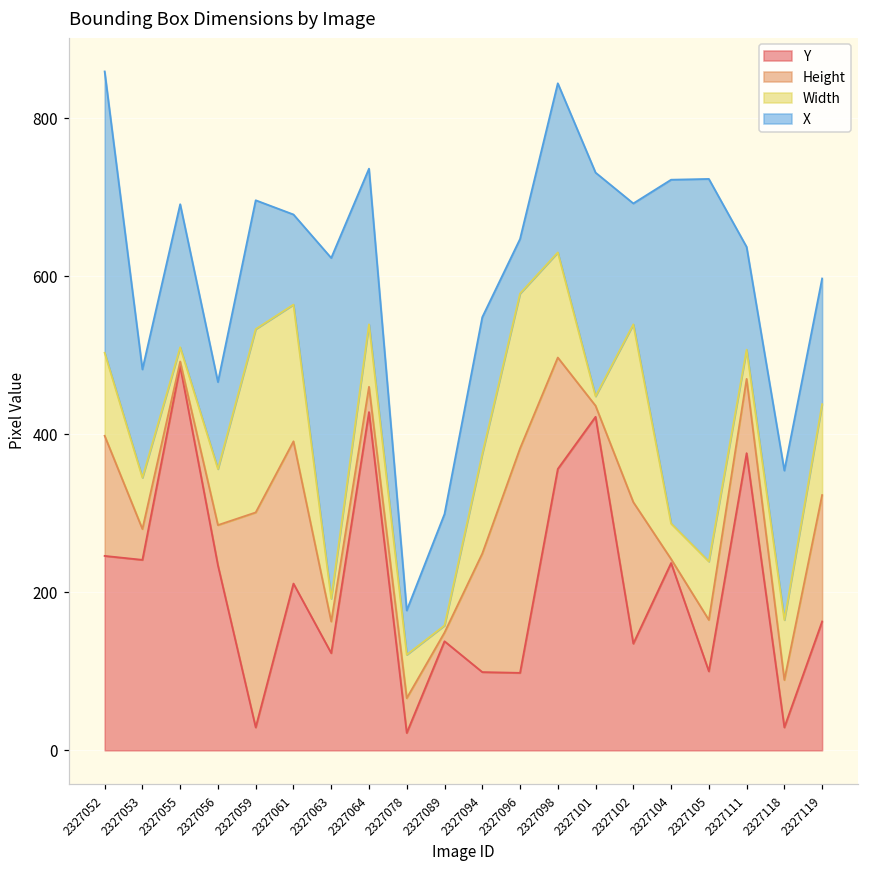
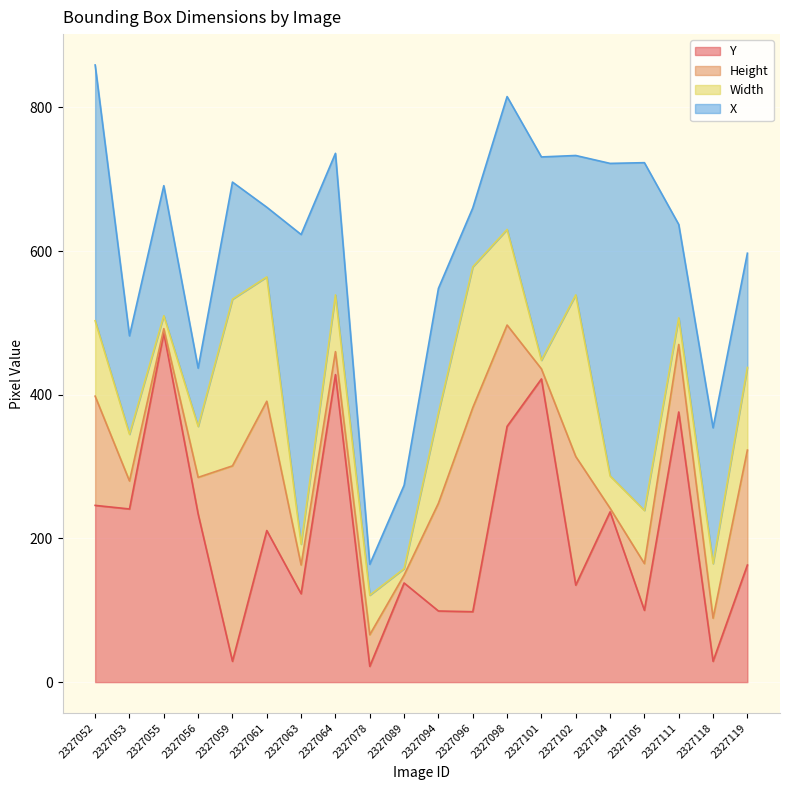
  {
    "Width": {
      "2327052": 110,
      "2327053": 70,
      "2327055": 20,
      "2327056": 70,
      "2327059": 230,
      "2327061": 170,
      "2327063": 30,
      "2327064": 80,
      "2327078": 60,
      "2327089": 10,
      "2327094": 130,
      "2327096": 200,
      "2327098": 130,
      "2327101": 10,
      "2327102": 230,
      "2327104": 50,
      "2327105": 70,
      "2327111": 40,
      "2327118": 80,
      "2327119": 120
    },
    "X": {
      "2327052": 360,
      "2327053": 140,
      "2327055": 180,
-     "2327056": 110,
+     "2327056": 80,
      "2327059": 160,
-     "2327061": 110,
+     "2327061": 100,
      "2327063": 430,
      "2327064": 200,
-     "2327078": 60,
-     "2327089": 140,
+     "2327078": 40,
+     "2327089": 120,
      "2327094": 170,
-     "2327096": 70,
-     "2327098": 210,
+     "2327096": 80,
+     "2327098": 190,
      "2327101": 280,
-     "2327102": 150,
+     "2327102": 190,
      "2327104": 440,
      "2327105": 480,
      "2327111": 130,
      "2327118": 190,
      "2327119": 160
    }
  }
